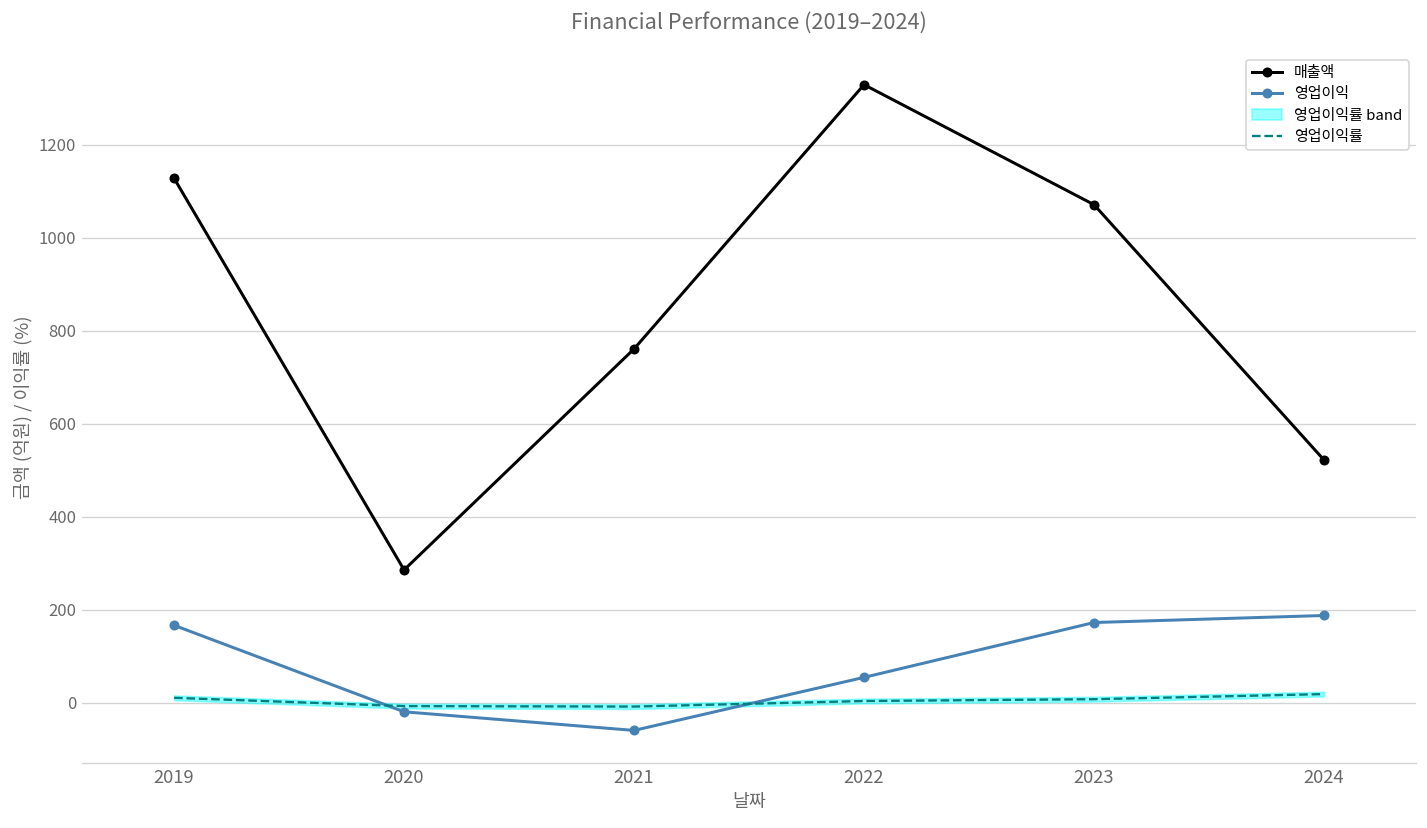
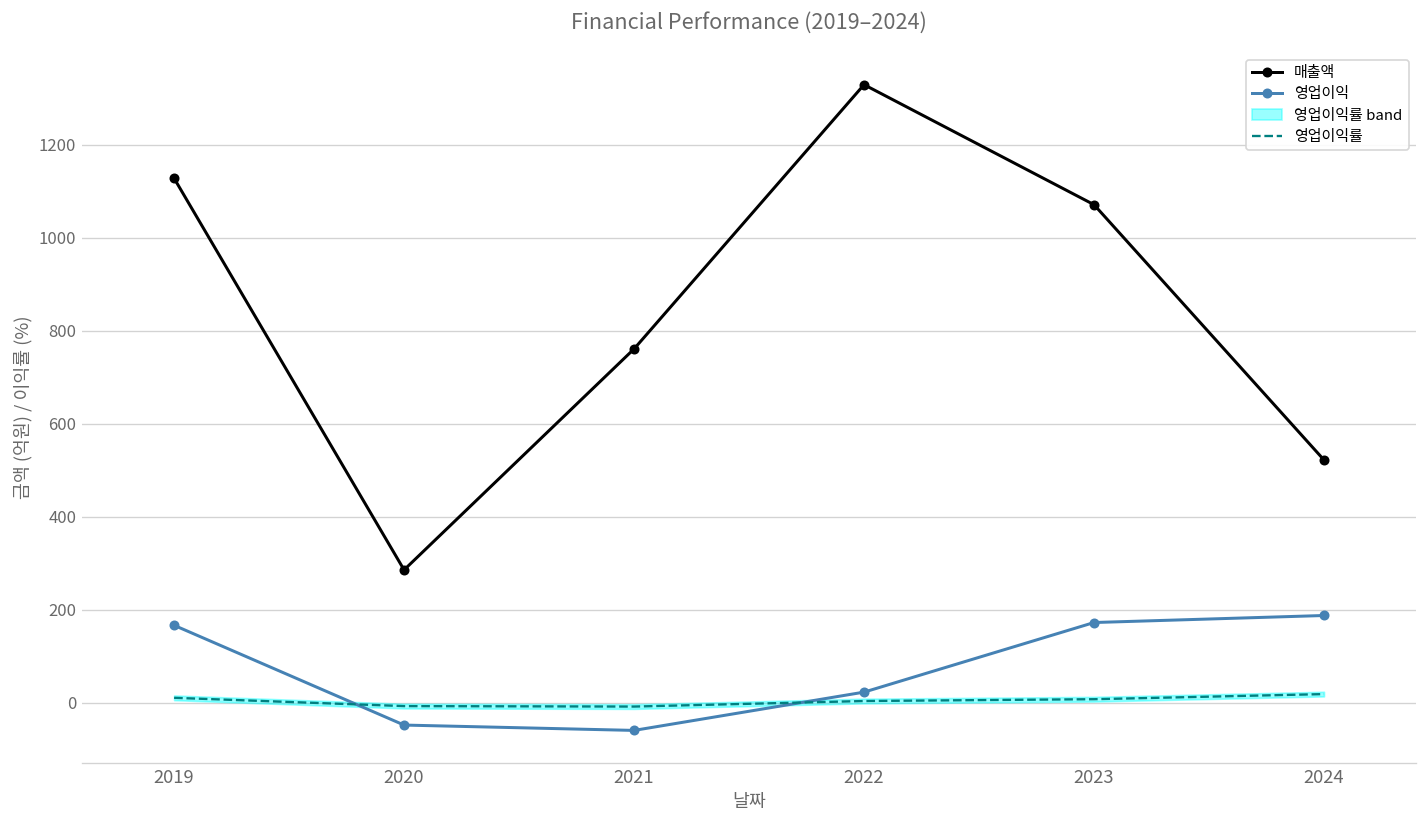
  {
    "매출액": {
      "2019": 1130,
      "2020": 290,
      "2021": 760,
      "2022": 1330,
      "2023": 1070,
      "2024": 520
    },
    "영업이익": {
      "2019": 170,
-     "2020": -20,
+     "2020": -50,
      "2021": -60,
-     "2022": 60,
+     "2022": 20,
      "2023": 170,
      "2024": 190
    }
  }
